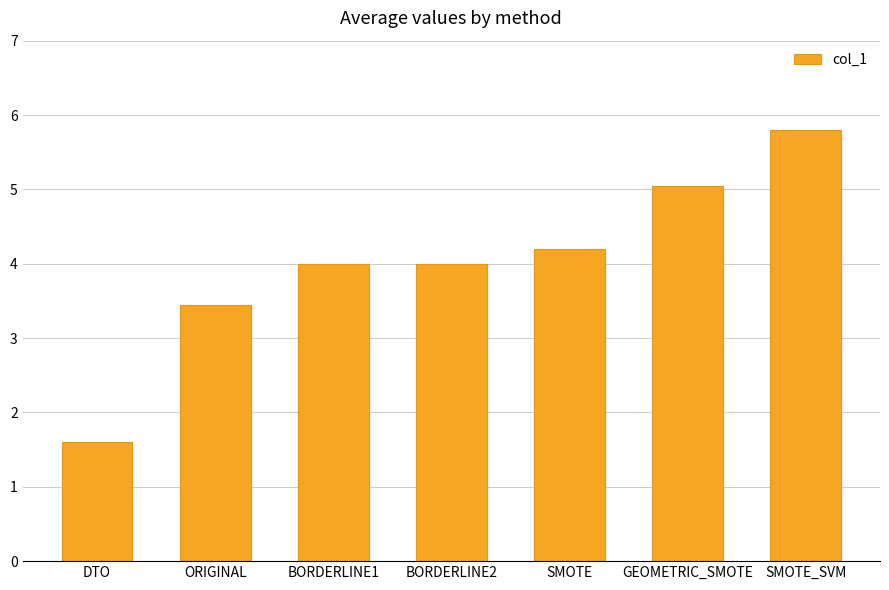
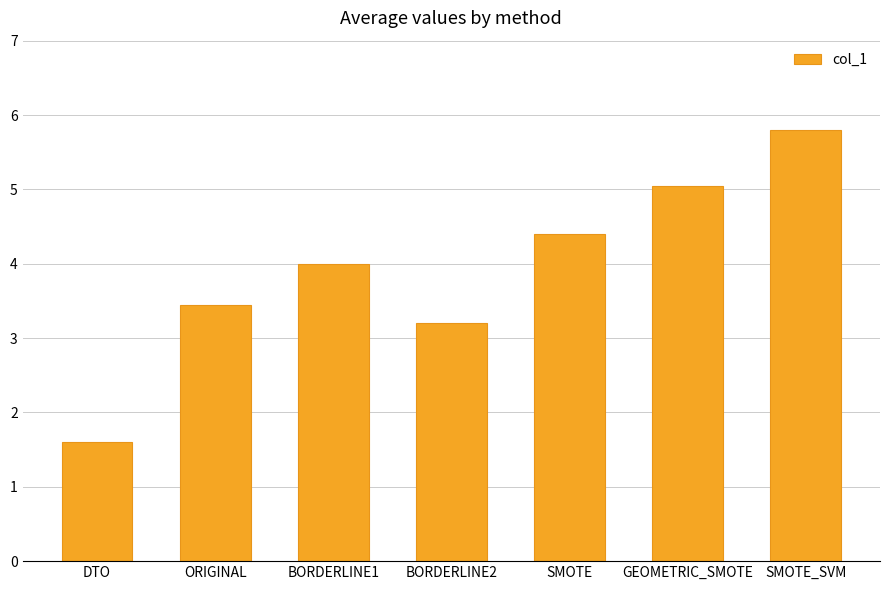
  {
    "DTO": 1.6,
    "ORIGINAL": 3.5,
    "BORDERLINE1": 4.0,
-   "BORDERLINE2": 4.0,
-   "SMOTE": 4.2,
+   "BORDERLINE2": 3.2,
+   "SMOTE": 4.4,
    "GEOMETRIC_SMOTE": 5.1,
    "SMOTE_SVM": 5.8
  }
